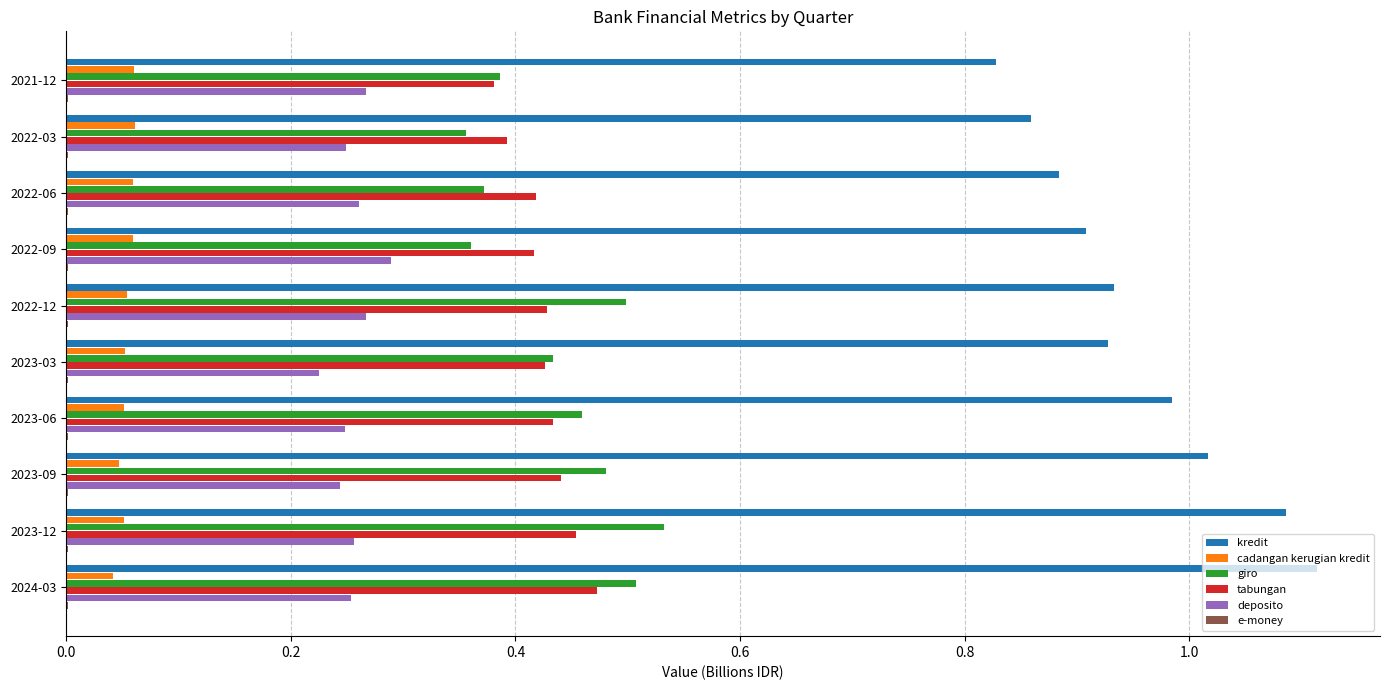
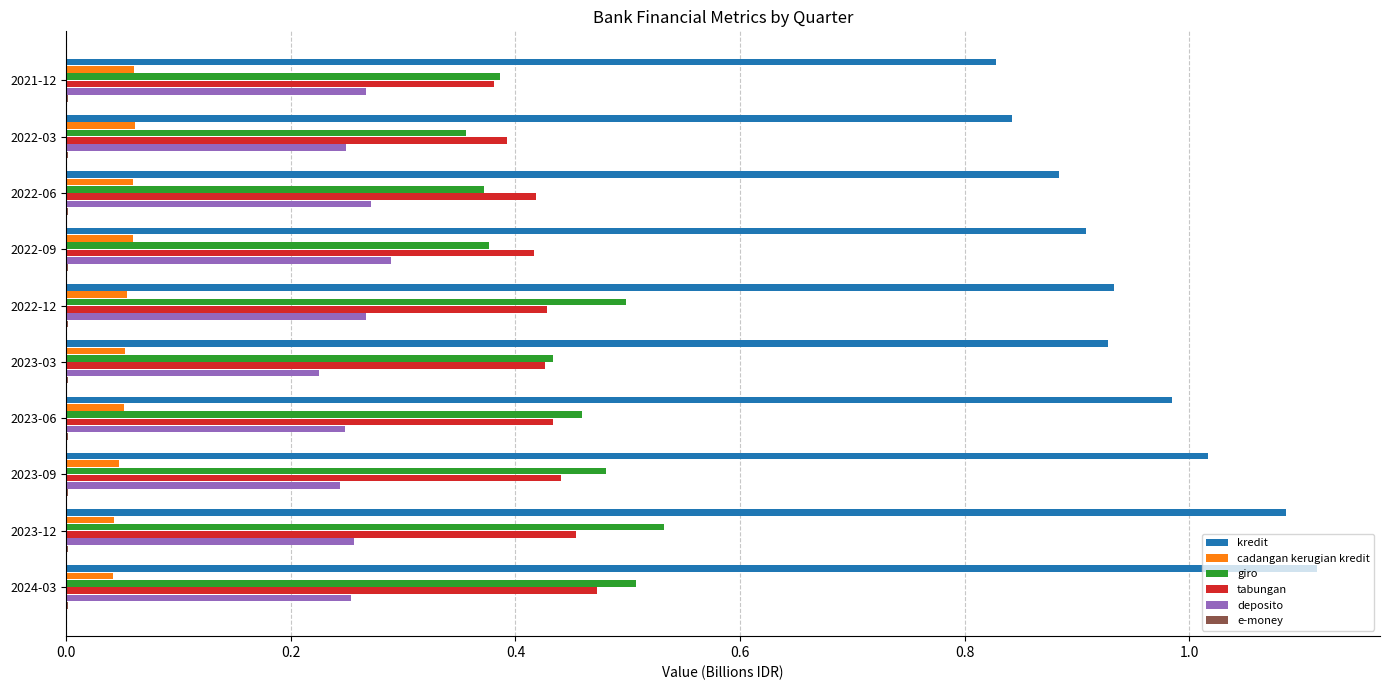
  {
    "kredit": {
      "2021-12": 0.828,
-     "2022-03": 0.859,
+     "2022-03": 0.842,
      "2022-06": 0.884,
      "2022-09": 0.908,
      "2022-12": 0.933,
      "2023-03": 0.927,
      "2023-06": 0.985,
      "2023-09": 1.016,
      "2023-12": 1.086
    },
    "cadangan kerugian kredit": {
      "2021-12": 0.060,
      "2022-03": 0.061,
      "2022-06": 0.060,
      "2022-09": 0.060,
      "2022-12": 0.054,
      "2023-03": 0.053,
      "2023-06": 0.051,
      "2023-09": 0.047,
-     "2023-12": 0.052,
+     "2023-12": 0.042,
      "2024-03": 0.041
    },
    "giro": {
      "2021-12": 0.387,
      "2022-03": 0.356,
      "2022-06": 0.372,
-     "2022-09": 0.360,
+     "2022-09": 0.376,
      "2022-12": 0.498,
      "2023-03": 0.433,
      "2023-06": 0.459,
      "2023-09": 0.480,
      "2023-12": 0.533,
      "2024-03": 0.507
    },
    "tabungan": {
      "2021-12": 0.381,
      "2022-03": 0.393,
      "2022-06": 0.418,
      "2022-09": 0.417,
      "2022-12": 0.428,
      "2023-03": 0.426,
      "2023-06": 0.433,
      "2023-09": 0.441,
      "2023-12": 0.454,
      "2024-03": 0.472
    },
    "deposito": {
      "2021-12": 0.267,
      "2022-03": 0.250,
-     "2022-06": 0.260,
+     "2022-06": 0.272,
      "2022-09": 0.289,
      "2022-12": 0.267,
      "2023-03": 0.225,
      "2023-06": 0.249,
      "2023-09": 0.244,
      "2023-12": 0.256,
      "2024-03": 0.253
    }
  }
